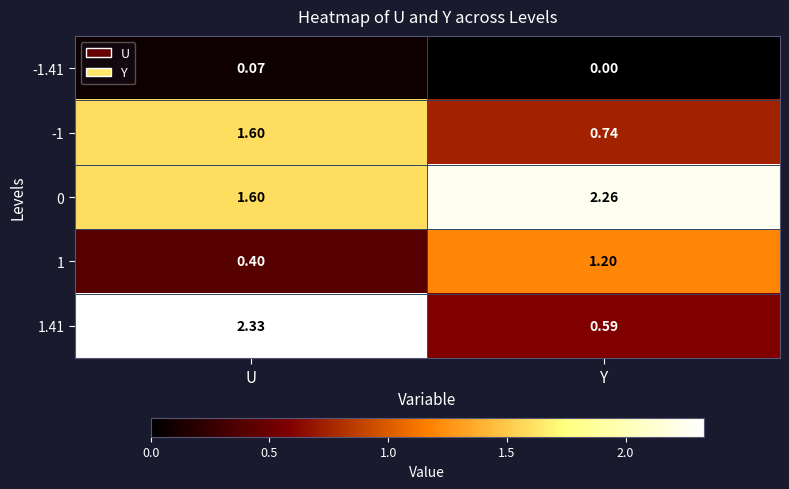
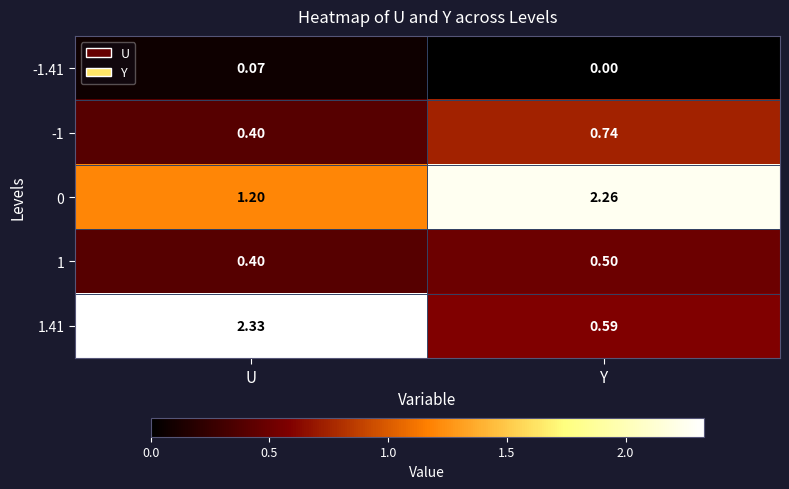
  {
    "-1.41": {
      "U": 0.07,
      "Y": 0.00
    },
    "-1": {
-     "U": 1.60,
+     "U": 0.40,
      "Y": 0.74
    },
    "0": {
-     "U": 1.60,
+     "U": 1.20,
      "Y": 2.26
    },
    "1": {
      "U": 0.40,
-     "Y": 1.20
+     "Y": 0.50
    },
    "1.41": {
      "U": 2.33,
      "Y": 0.59
    }
  }
